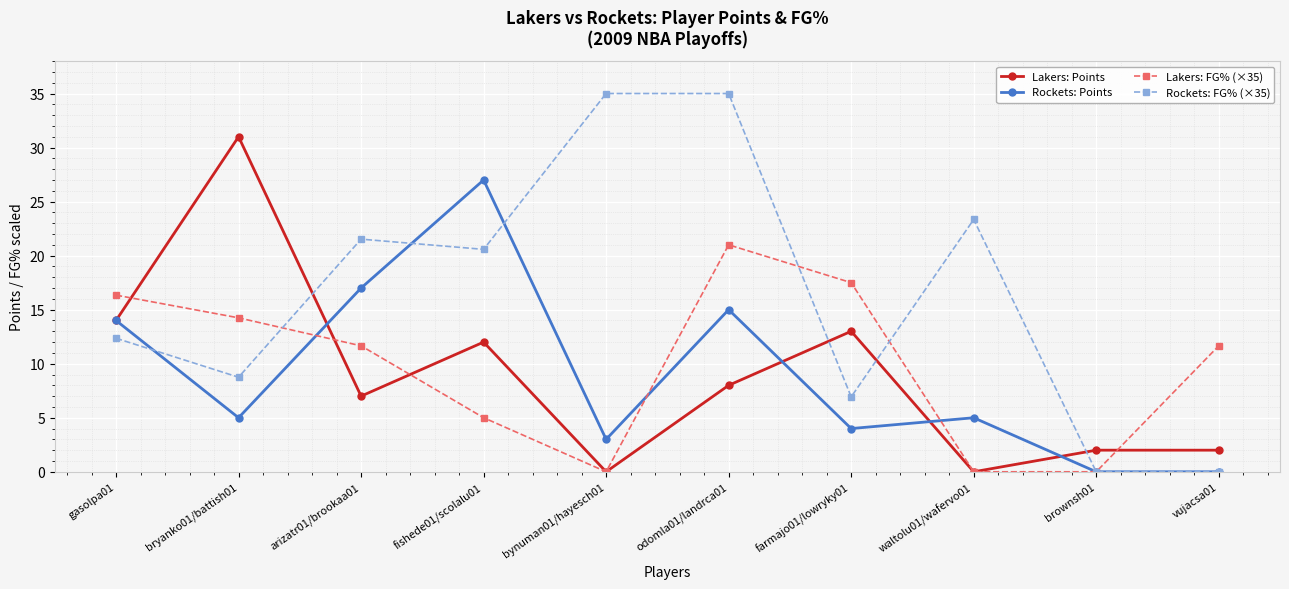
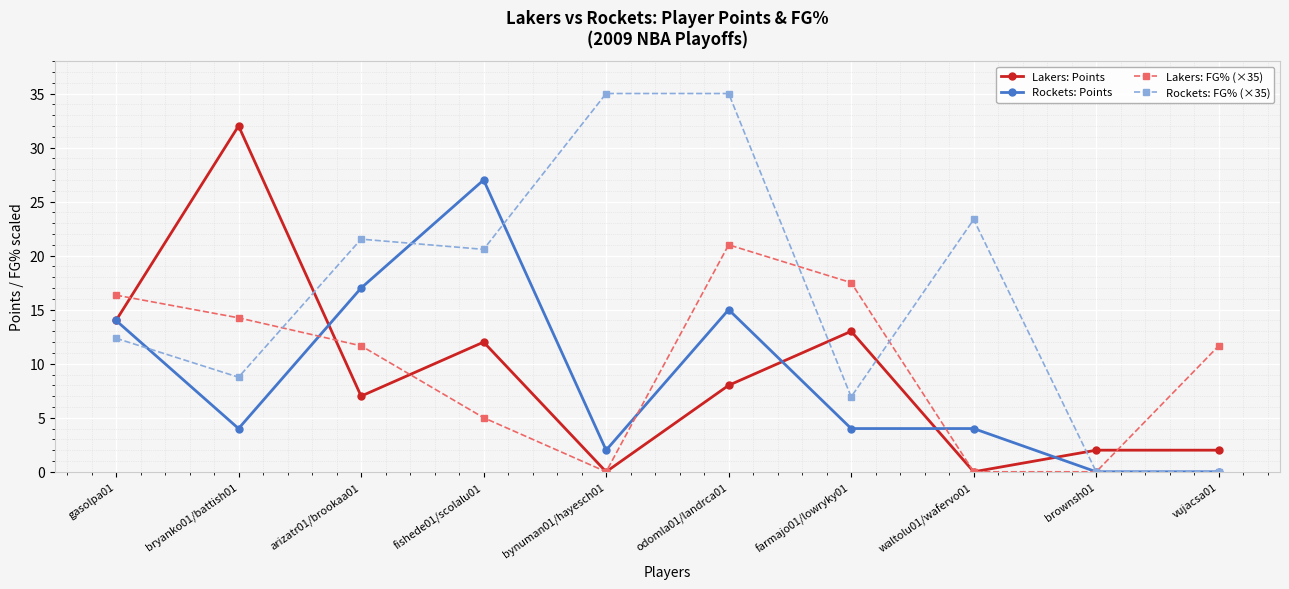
  {
    "Lakers: Points": {
-     "bryanko01/battish01": 31,
+     "bryanko01/battish01": 32,
      "arizatr01/brookaa01": 7,
      "fishede01/scolalu01": 12,
      "odomla01/landrca01": 8,
      "farmajo01/lowryky01": 13,
      "brownsh01": 2,
      "vujacsa01": 2
    },
    "Rockets: Points": {
-     "bryanko01/battish01": 5,
+     "bryanko01/battish01": 4,
      "arizatr01/brookaa01": 17,
      "fishede01/scolalu01": 27,
-     "bynuman01/hayesch01": 3,
+     "bynuman01/hayesch01": 2,
      "odomla01/landrca01": 15,
      "farmajo01/lowryky01": 4,
-     "waltolu01/wafervo01": 5
+     "waltolu01/wafervo01": 4
    },
    "Lakers: FG% (×35)": {
      "gasolpa01": 16.3,
      "bryanko01/battish01": 14.2,
      "arizatr01/brookaa01": 11.7,
      "fishede01/scolalu01": 5,
      "odomla01/landrca01": 21,
      "farmajo01/lowryky01": 17.5,
      "vujacsa01": 11.7
    },
    "Rockets: FG% (×35)": {
      "gasolpa01": 12.4,
      "bryanko01/battish01": 8.8,
      "arizatr01/brookaa01": 21.5,
      "fishede01/scolalu01": 20.6,
      "bynuman01/hayesch01": 35,
      "odomla01/landrca01": 35,
      "farmajo01/lowryky01": 7,
      "waltolu01/wafervo01": 23.3
    }
  }
